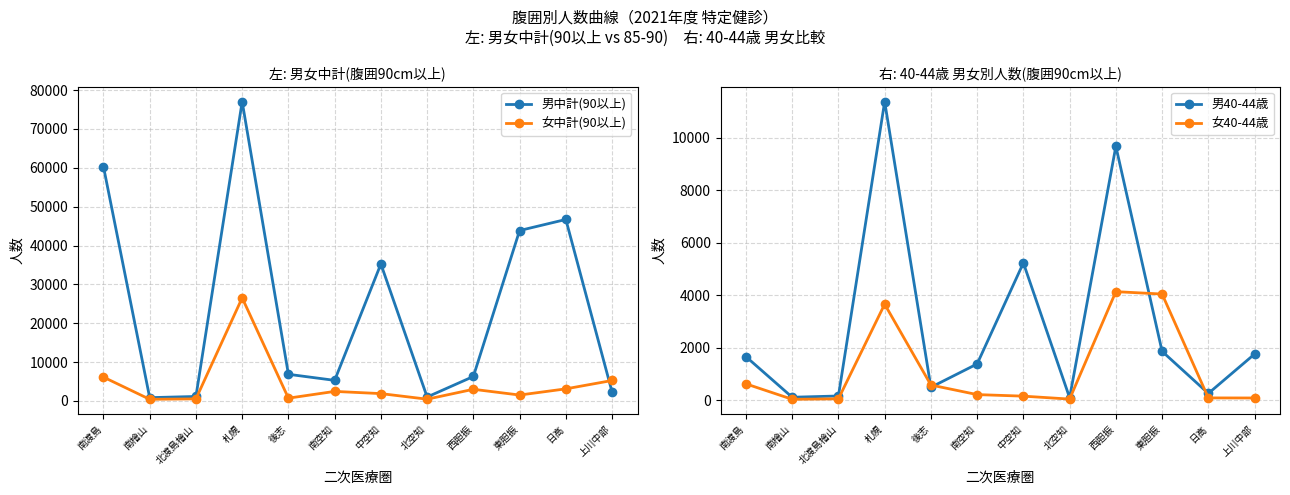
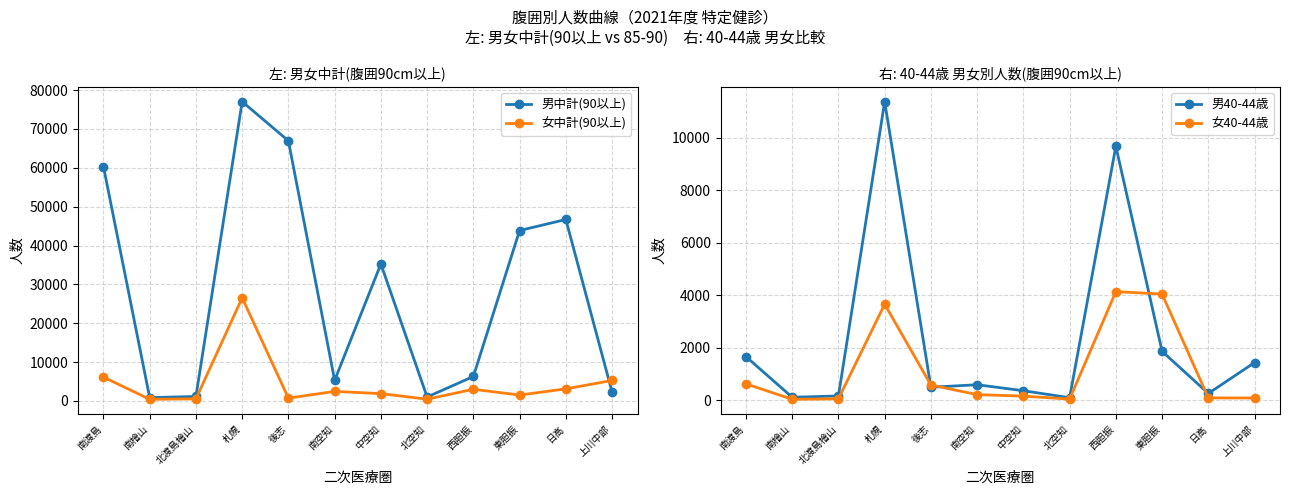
  {
    "左: 男女中計(腹囲90cm以上)": {
      "男中計(90以上)": {
        "南渡島": 60000,
        "札幌": 77000,
-       "後志": 7000,
+       "後志": 67000,
        "南空知": 5000,
        "中空知": 35000,
        "西胆振": 6000,
        "東胆振": 44000,
        "日高": 47000,
        "上川中部": 2000
      },
      "女中計(90以上)": {
        "南渡島": 6000,
        "札幌": 27000,
        "後志": 1000,
        "南空知": 2000,
        "中空知": 2000,
        "西胆振": 3000,
        "東胆振": 2000,
        "日高": 3000,
        "上川中部": 5000
      }
    },
    "右: 40-44歳 男女別人数(腹囲90cm以上)": {
      "男40-44歳": {
        "南渡島": 1700,
        "北渡島檜山": 200,
        "札幌": 11400,
-       "南空知": 1400,
-       "中空知": 5200,
+       "南空知": 600,
+       "中空知": 400,
        "西胆振": 9700,
        "東胆振": 1900,
        "日高": 300,
-       "上川中部": 1800
+       "上川中部": 1400
      },
      "女40-44歳": {
        "南渡島": 600,
        "北渡島檜山": 100,
        "札幌": 3700,
        "南空知": 200,
        "中空知": 200,
        "西胆振": 4100,
        "東胆振": 4100,
        "日高": 100,
        "上川中部": 100
      }
    }
  }
